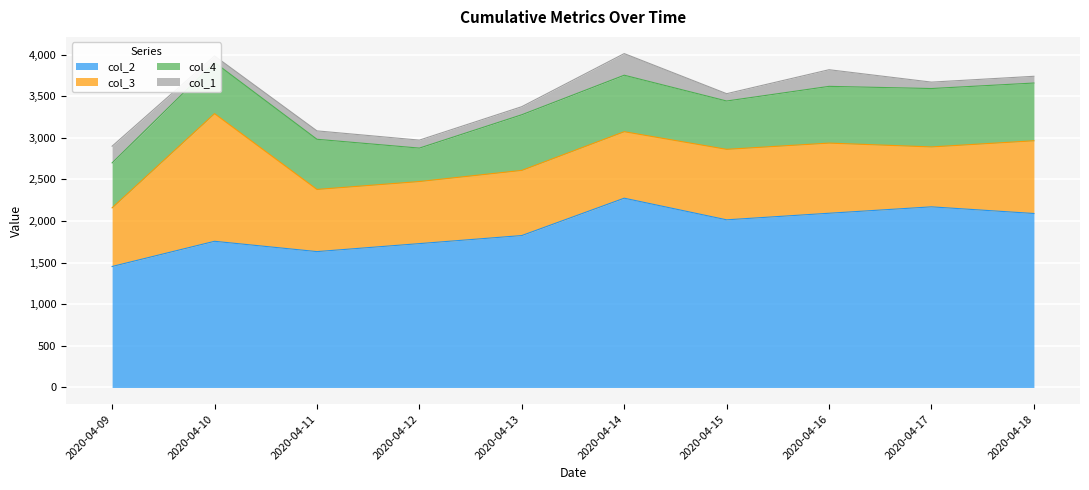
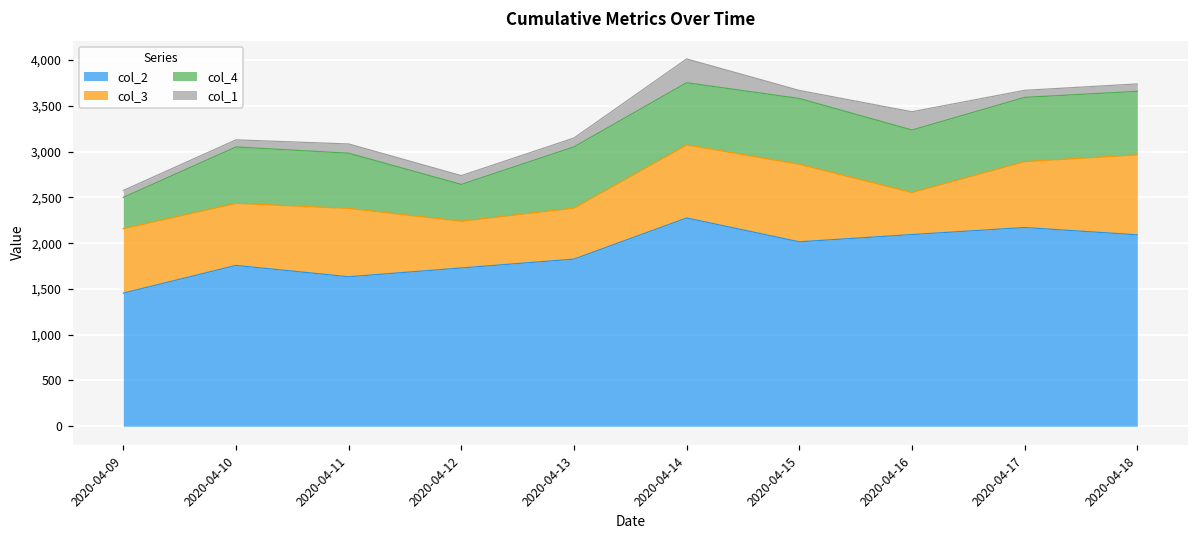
  {
    "col_2": {
      "2020-04-09": "1,500",
      "2020-04-10": "1,800",
      "2020-04-11": "1,600",
      "2020-04-12": "1,700",
      "2020-04-13": "1,800",
      "2020-04-14": "2,300",
      "2020-04-15": "2,000",
      "2020-04-16": "2,100",
      "2020-04-17": "2,200",
      "2020-04-18": "2,100"
    },
    "col_3": {
      "2020-04-09": "700",
-     "2020-04-10": "1,500",
+     "2020-04-10": "700",
      "2020-04-11": "700",
-     "2020-04-12": "700",
-     "2020-04-13": "800",
+     "2020-04-12": "500",
+     "2020-04-13": "600",
      "2020-04-14": "800",
      "2020-04-15": "800",
-     "2020-04-16": "800",
+     "2020-04-16": "500",
      "2020-04-17": "700",
      "2020-04-18": "900"
    },
    "col_4": {
-     "2020-04-09": "500",
+     "2020-04-09": "300",
      "2020-04-11": "600",
      "2020-04-12": "400",
      "2020-04-13": "700",
      "2020-04-14": "700",
-     "2020-04-15": "600",
+     "2020-04-15": "700",
      "2020-04-16": "700",
      "2020-04-17": "700",
      "2020-04-18": "700"
    },
    "col_1": {
-     "2020-04-09": "200",
+     "2020-04-09": "100",
      "2020-04-11": "100",
      "2020-04-12": "100",
      "2020-04-13": "100",
      "2020-04-14": "300",
      "2020-04-15": "100",
      "2020-04-16": "200",
      "2020-04-17": "100",
      "2020-04-18": "100"
    }
  }
